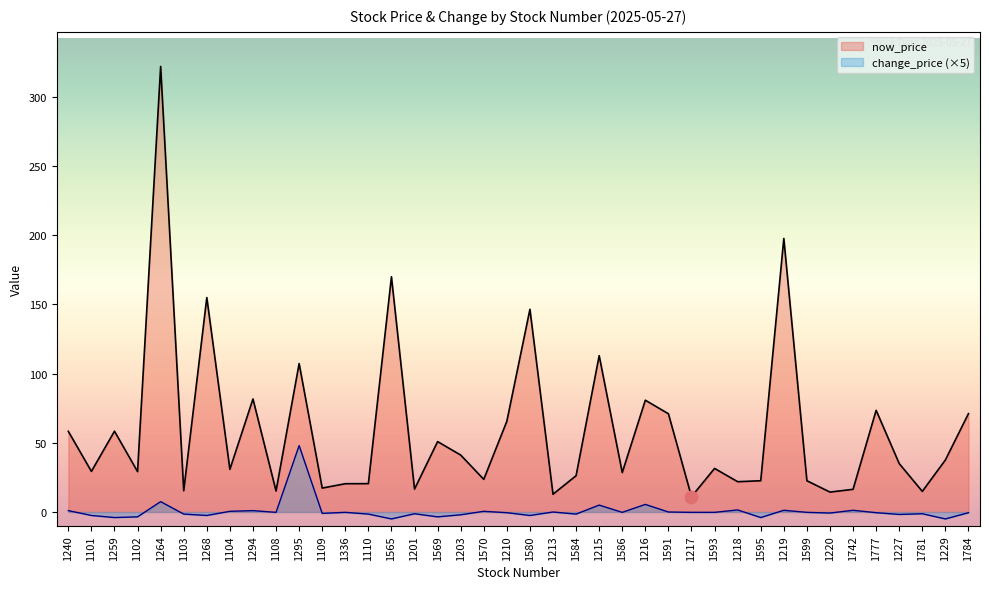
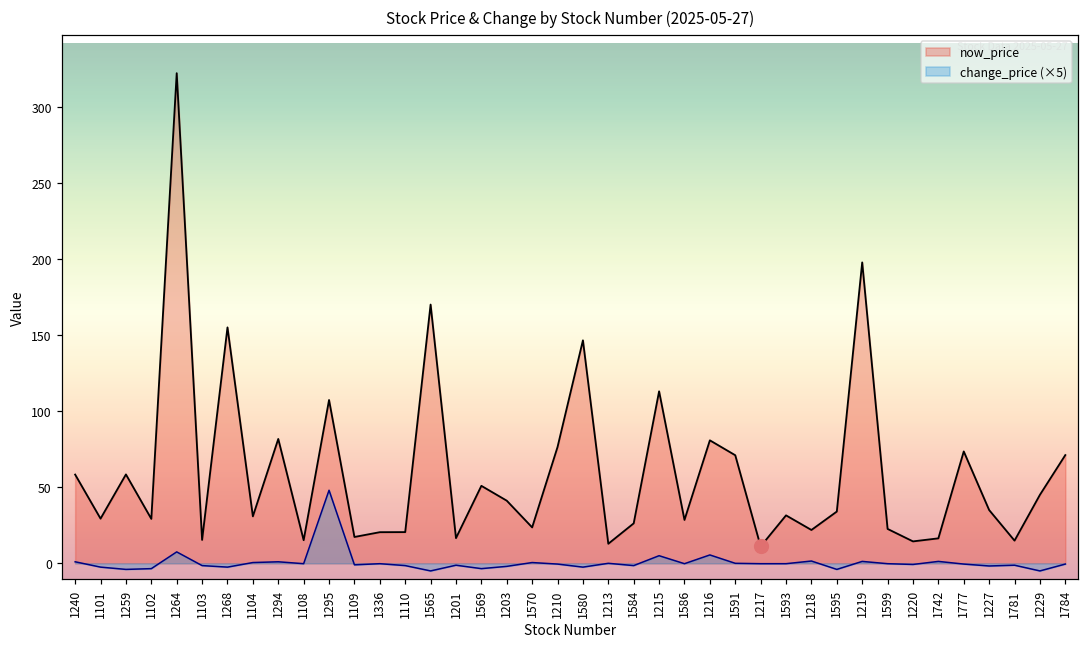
  {
    "now_price": {
      "1240": 58,
      "1101": 29,
      "1259": 58,
      "1102": 29,
      "1264": 322,
      "1103": 15,
      "1268": 155,
      "1104": 31,
      "1294": 82,
      "1108": 15,
      "1295": 107,
      "1109": 17,
      "1336": 20,
      "1110": 21,
      "1565": 170,
      "1201": 17,
      "1569": 51,
      "1203": 41,
      "1570": 24,
-     "1210": 66,
+     "1210": 76,
      "1580": 147,
      "1213": 13,
      "1584": 26,
      "1215": 113,
      "1586": 29,
      "1216": 81,
      "1591": 71,
      "1593": 32,
      "1218": 22,
-     "1595": 23,
+     "1595": 34,
      "1219": 198,
      "1599": 23,
      "1220": 14,
      "1742": 16,
      "1777": 74,
      "1227": 35,
      "1781": 15,
-     "1229": 38,
+     "1229": 45,
      "1784": 71
    }
  }
